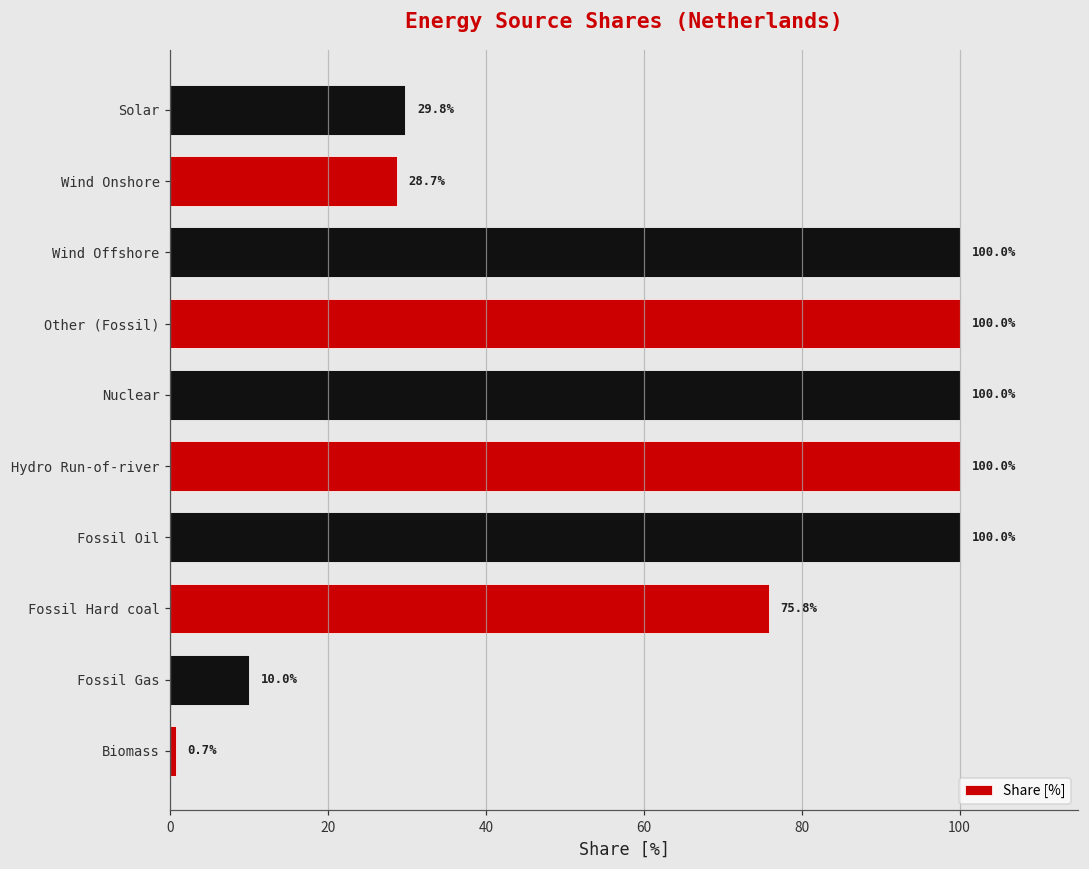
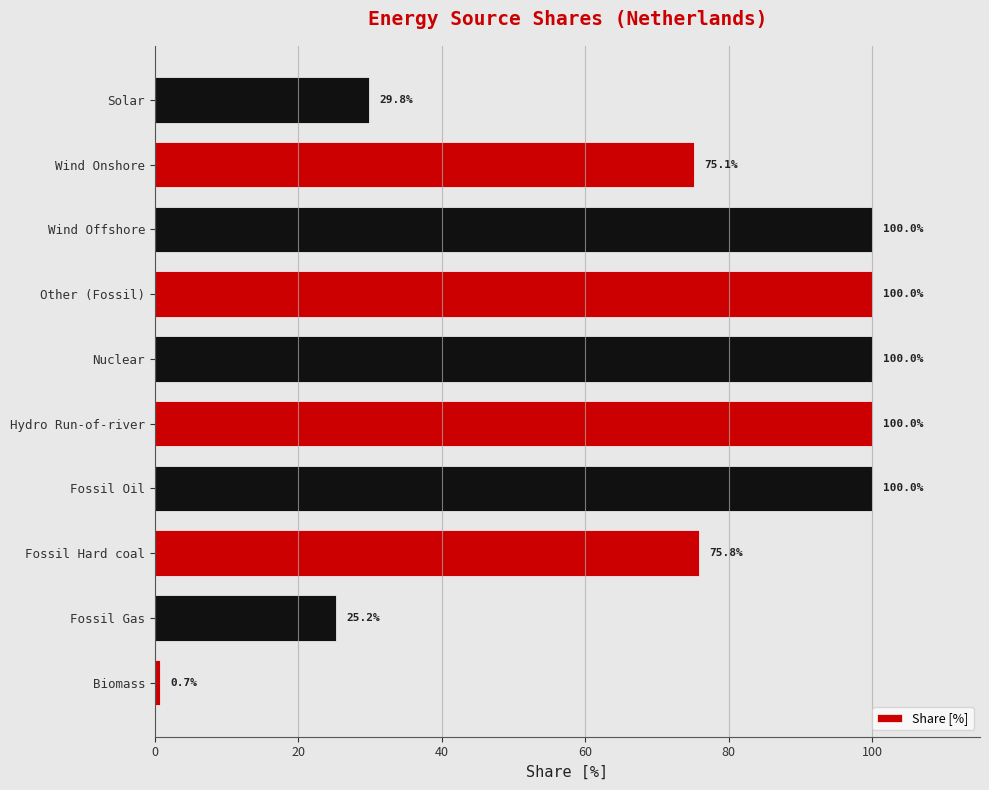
  {
    "Solar": "29.8%",
-   "Wind Onshore": "28.7%",
+   "Wind Onshore": "75.1%",
    "Wind Offshore": "100.0%",
    "Other (Fossil)": "100.0%",
    "Nuclear": "100.0%",
    "Hydro Run-of-river": "100.0%",
    "Fossil Oil": "100.0%",
    "Fossil Hard coal": "75.8%",
-   "Fossil Gas": "10.0%",
+   "Fossil Gas": "25.2%",
    "Biomass": "0.7%"
  }
